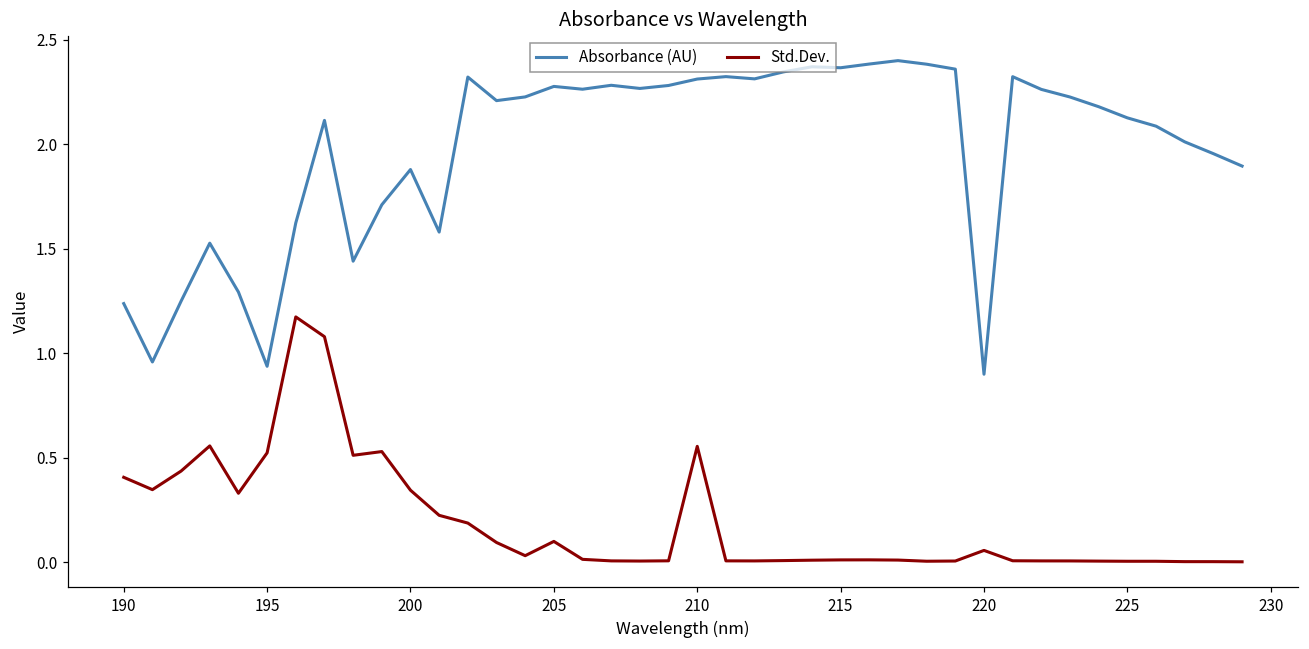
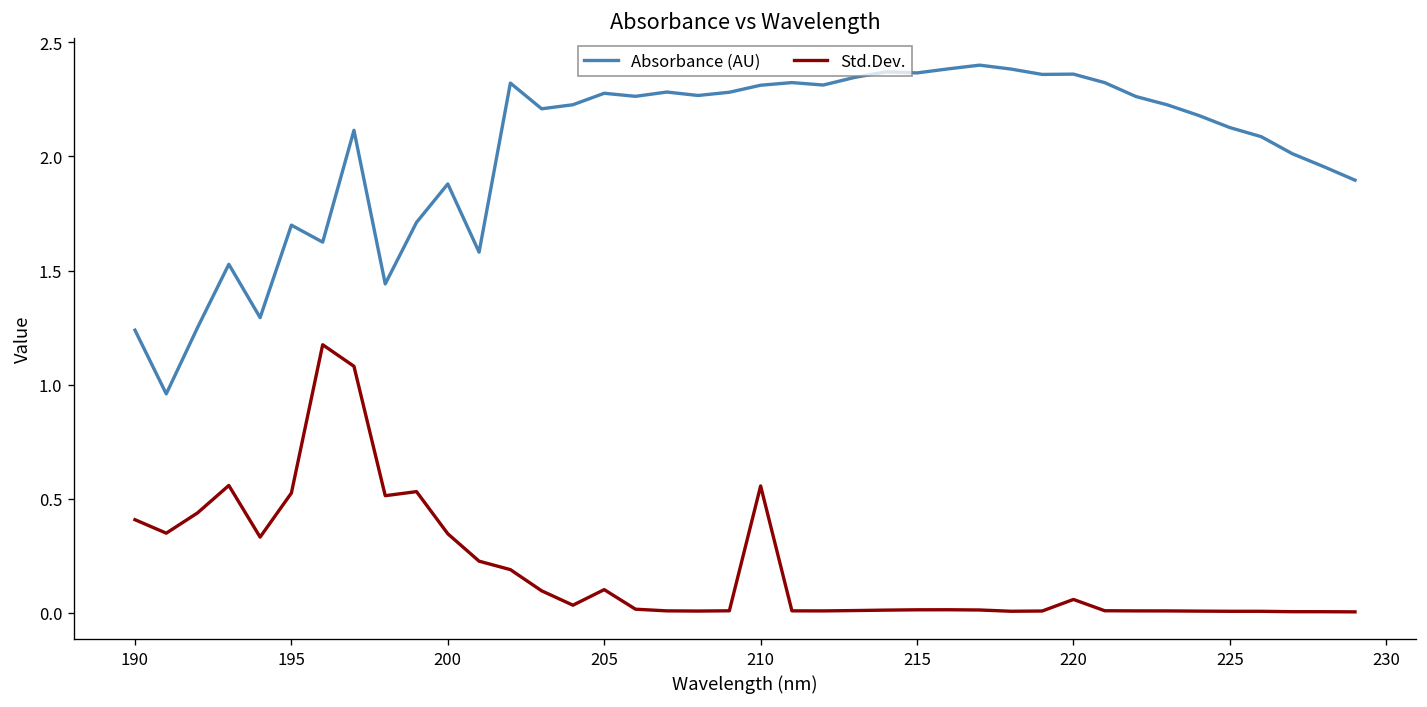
  {
    "Absorbance (AU)": {
      "190": 1.24,
-     "195": 0.94,
+     "195": 1.70,
      "200": 1.88,
      "205": 2.28,
      "210": 2.31,
      "215": 2.37,
-     "220": 0.90,
+     "220": 2.36,
      "225": 2.13
    },
    "Std.Dev.": {
      "190": 0.41,
      "195": 0.52,
      "200": 0.35,
      "205": 0.10,
      "210": 0.56,
      "215": 0.01,
      "220": 0.06,
      "225": 0.01
    }
  }
